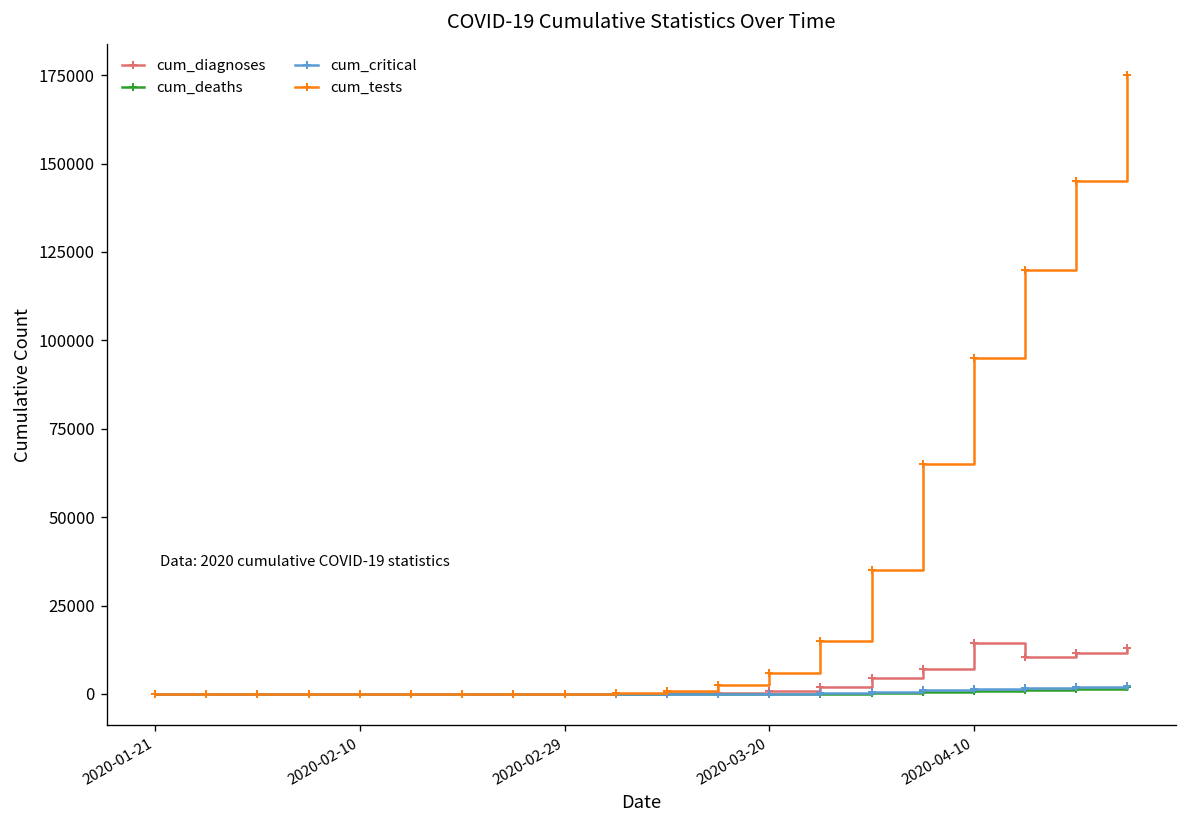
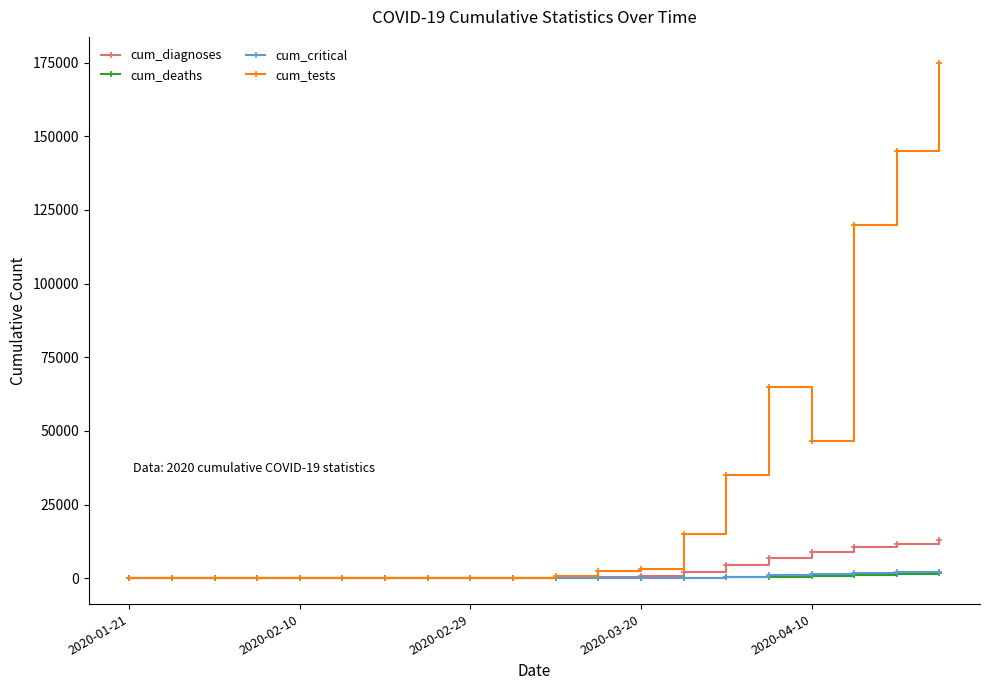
  {
    "cum_diagnoses": {
-     "2020-04-10": 15000
+     "2020-04-10": 9000
    },
    "cum_tests": {
-     "2020-03-20": 6000,
-     "2020-04-10": 95000
+     "2020-03-20": 3000,
+     "2020-04-10": 47000
    }
  }
